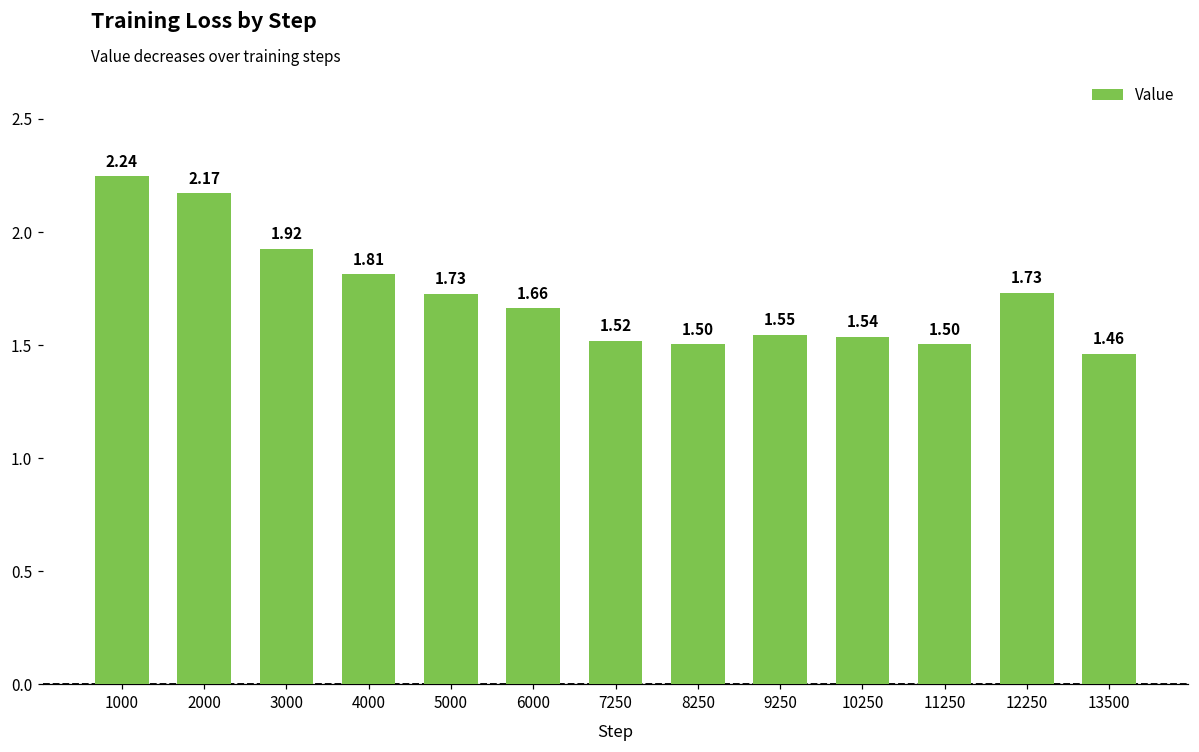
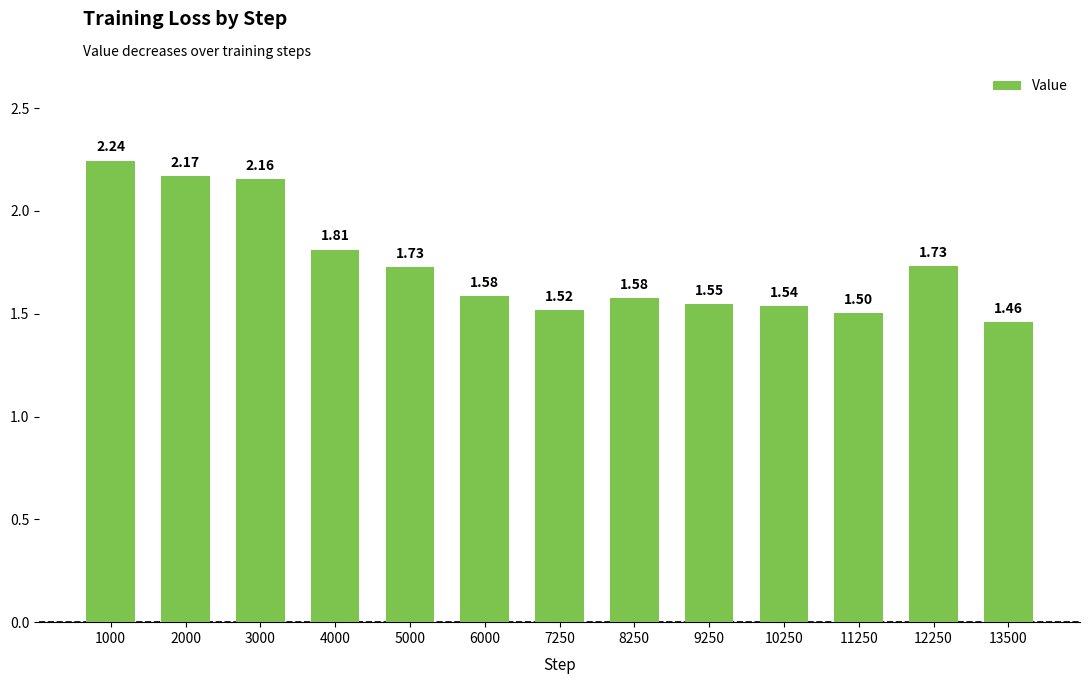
  {
    "1000": 2.24,
    "2000": 2.17,
-   "3000": 1.92,
+   "3000": 2.16,
    "4000": 1.81,
    "5000": 1.73,
-   "6000": 1.66,
+   "6000": 1.58,
    "7250": 1.52,
-   "8250": 1.50,
+   "8250": 1.58,
    "9250": 1.55,
    "10250": 1.54,
    "11250": 1.50,
    "12250": 1.73,
    "13500": 1.46
  }
